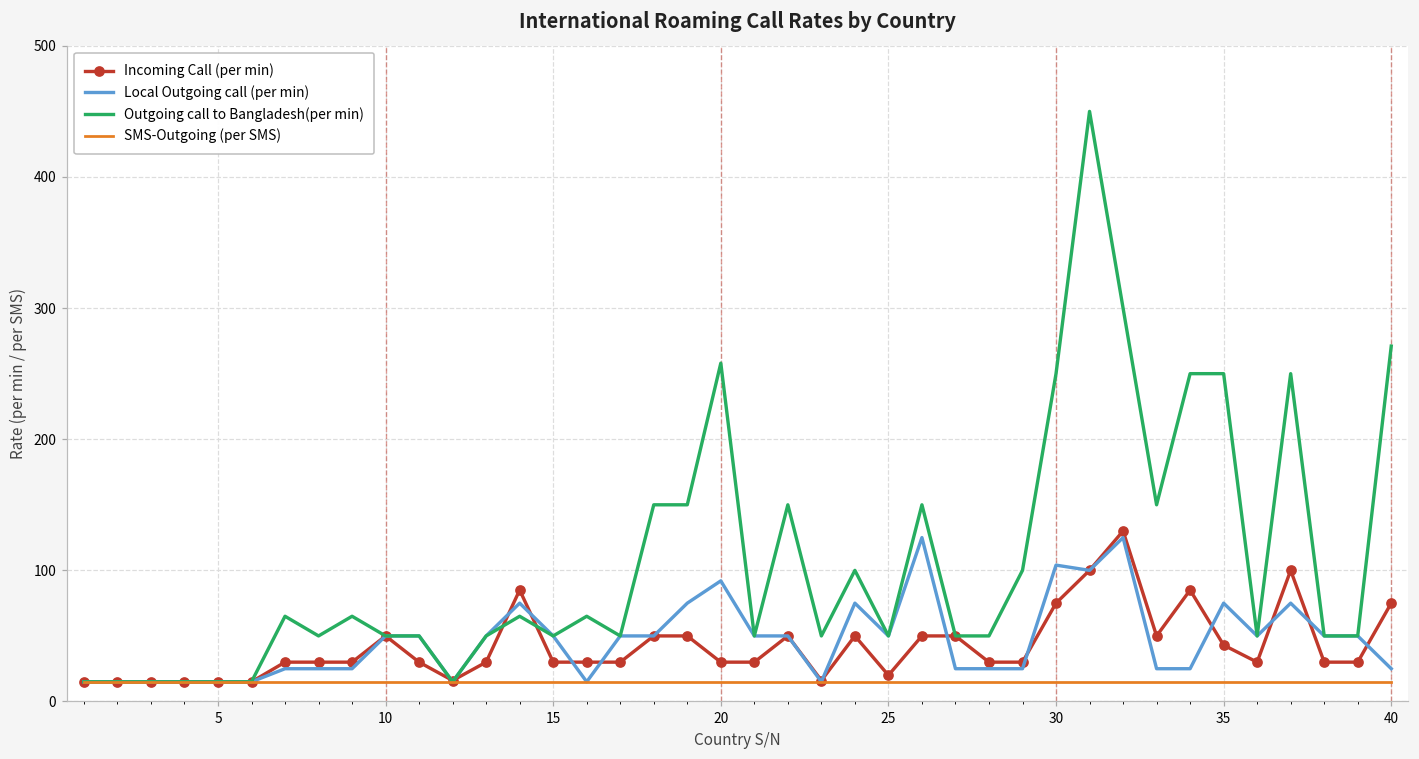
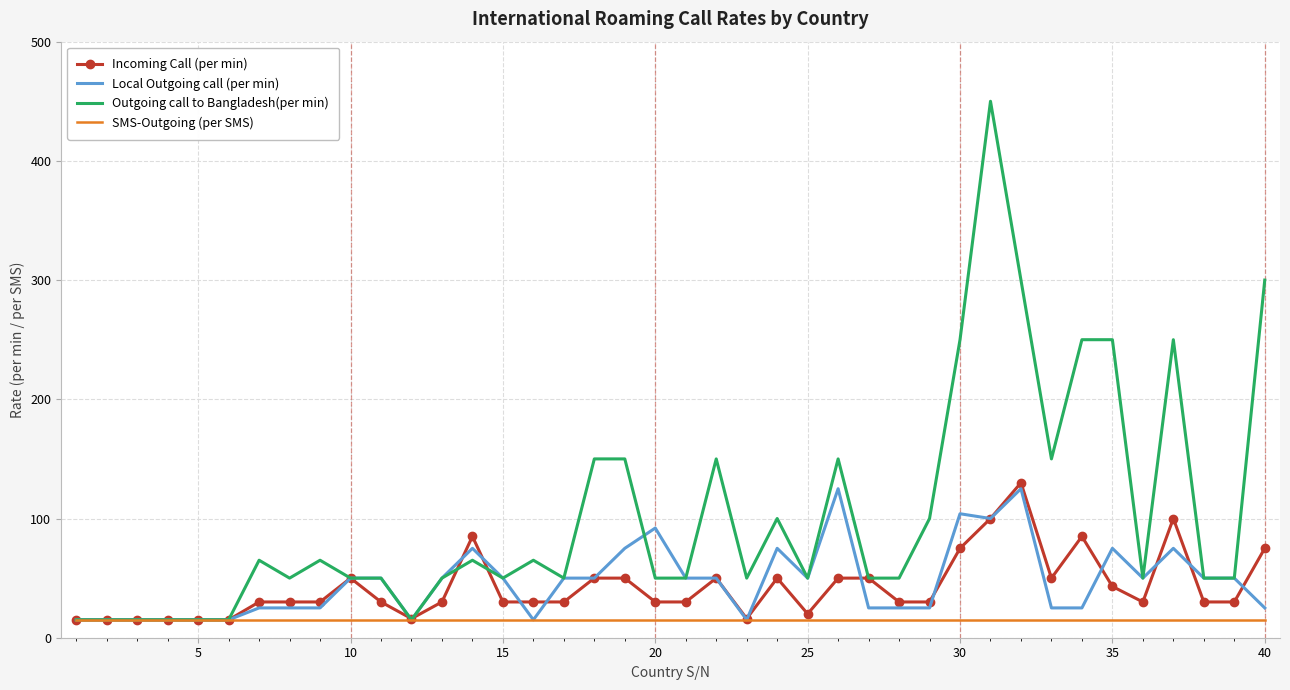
  {
    "Incoming Call (per min)": {
      "15": 30,
      "20": 30,
      "25": 20,
      "30": 75,
      "35": 43,
      "40": 75
    },
    "Local Outgoing call (per min)": {
      "20": 92,
      "30": 104,
      "35": 75,
      "40": 25
    },
    "Outgoing call to Bangladesh(per min)": {
-     "20": 258,
+     "20": 50,
      "30": 250,
      "35": 250,
-     "40": 271
+     "40": 300
    },
    "SMS-Outgoing (per SMS)": {
      "10": 15,
      "15": 15,
      "20": 15,
      "25": 15,
      "30": 15,
      "35": 15,
      "40": 15
    }
  }
